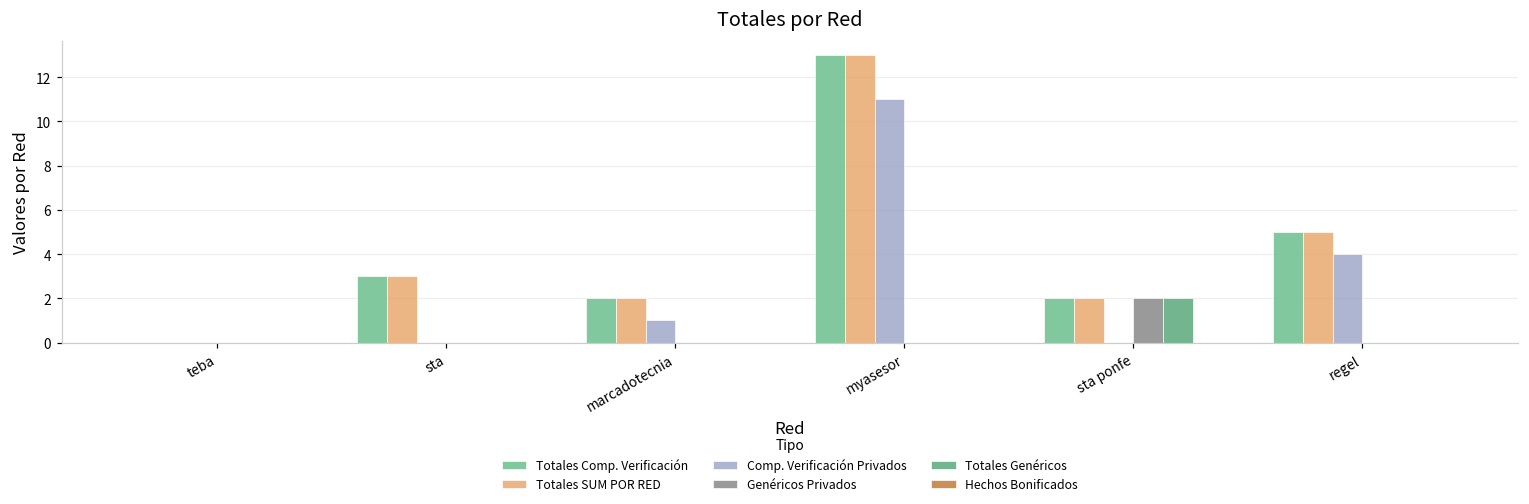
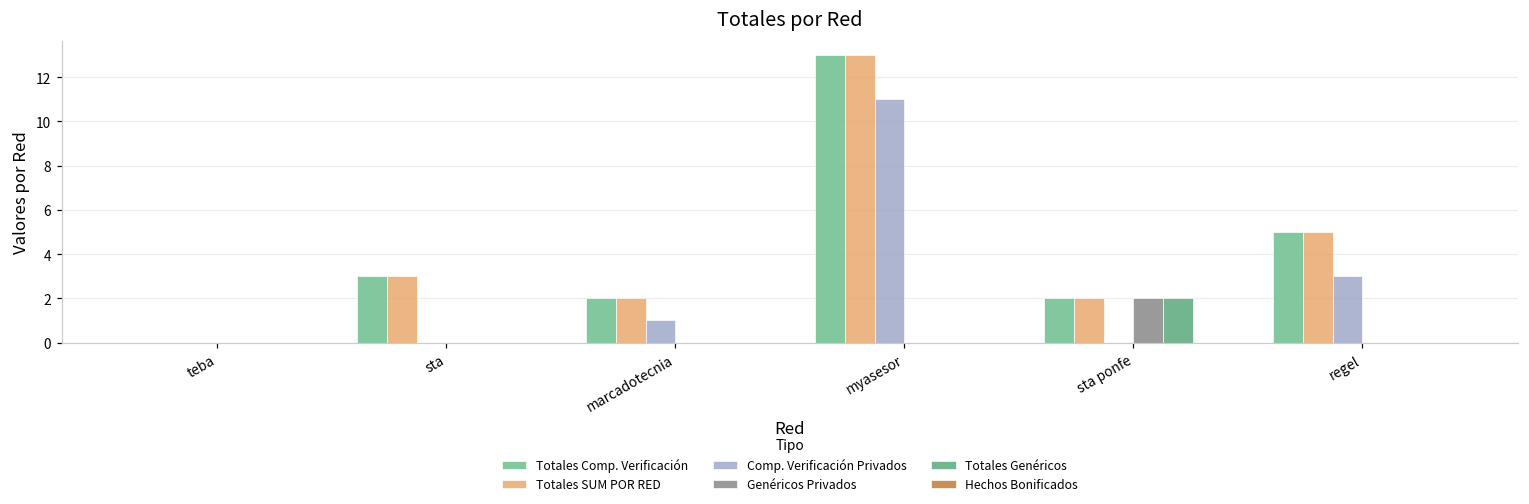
  {
    "Totales SUM POR RED": {
      "teba": 0,
      "sta": 3,
      "marcadotecnia": 2,
      "myasesor": 13,
      "sta ponfe": 2,
      "regel": 5
    },
    "Comp. Verificación Privados": {
      "teba": 0,
      "sta": 0,
      "marcadotecnia": 1,
      "myasesor": 11,
      "sta ponfe": 0,
-     "regel": 4
+     "regel": 3
    },
    "Hechos Bonificados": {
      "teba": 0,
      "sta": 0,
      "marcadotecnia": 0,
      "myasesor": 0,
      "sta ponfe": 0,
      "regel": 0
    }
  }
